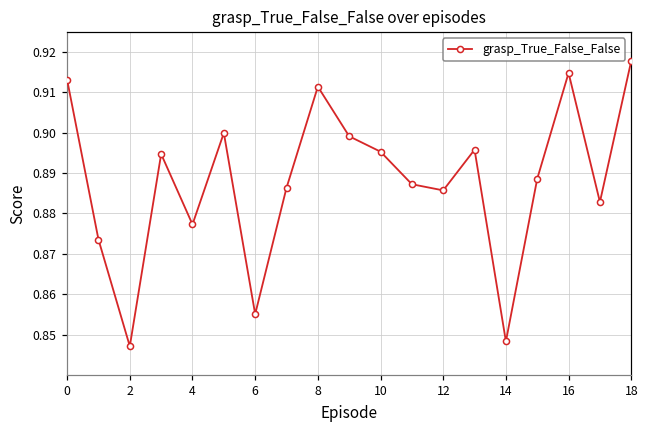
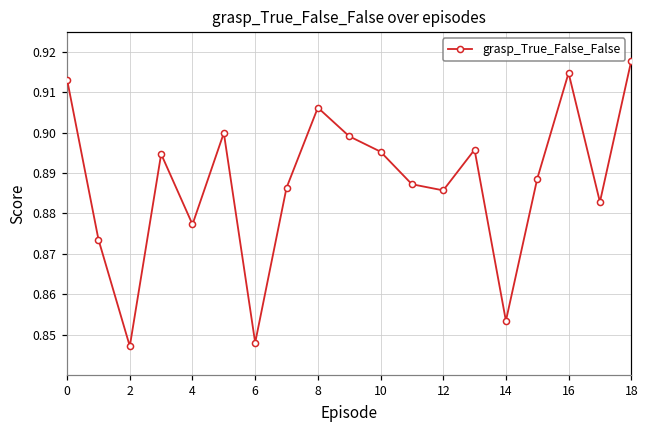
  {
    "0": 0.913,
    "2": 0.847,
    "4": 0.877,
-   "6": 0.855,
-   "8": 0.911,
+   "6": 0.848,
+   "8": 0.906,
    "10": 0.895,
    "12": 0.886,
-   "14": 0.848,
+   "14": 0.853,
    "16": 0.915,
    "18": 0.918
  }
